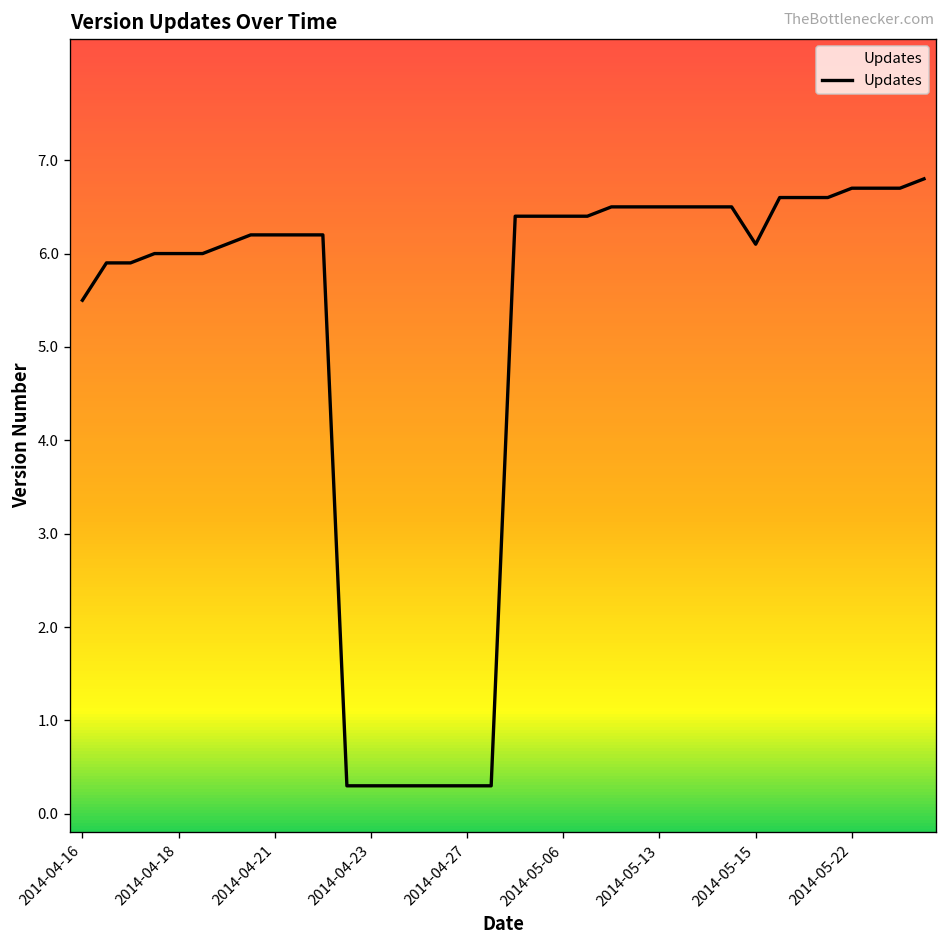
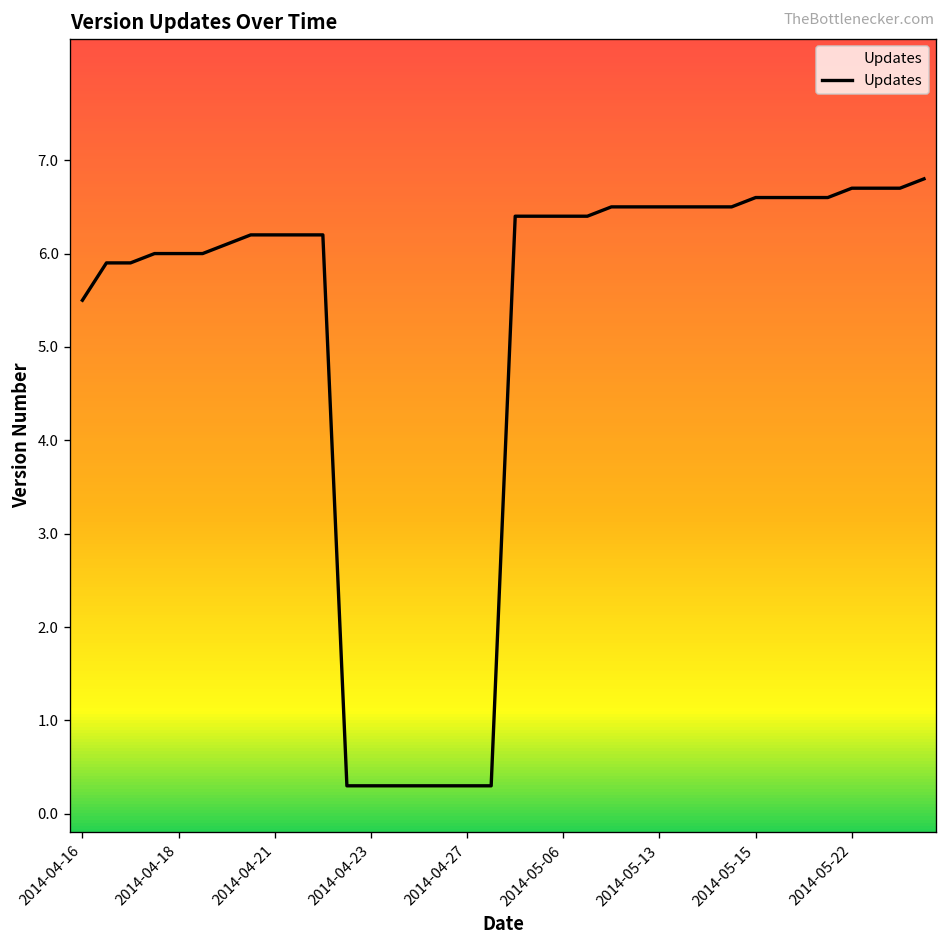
  {
    "2014-04-16": 5.5,
    "2014-04-27": 0.3,
-   "2014-05-15": 6.1
+   "2014-05-15": 6.6
  }
